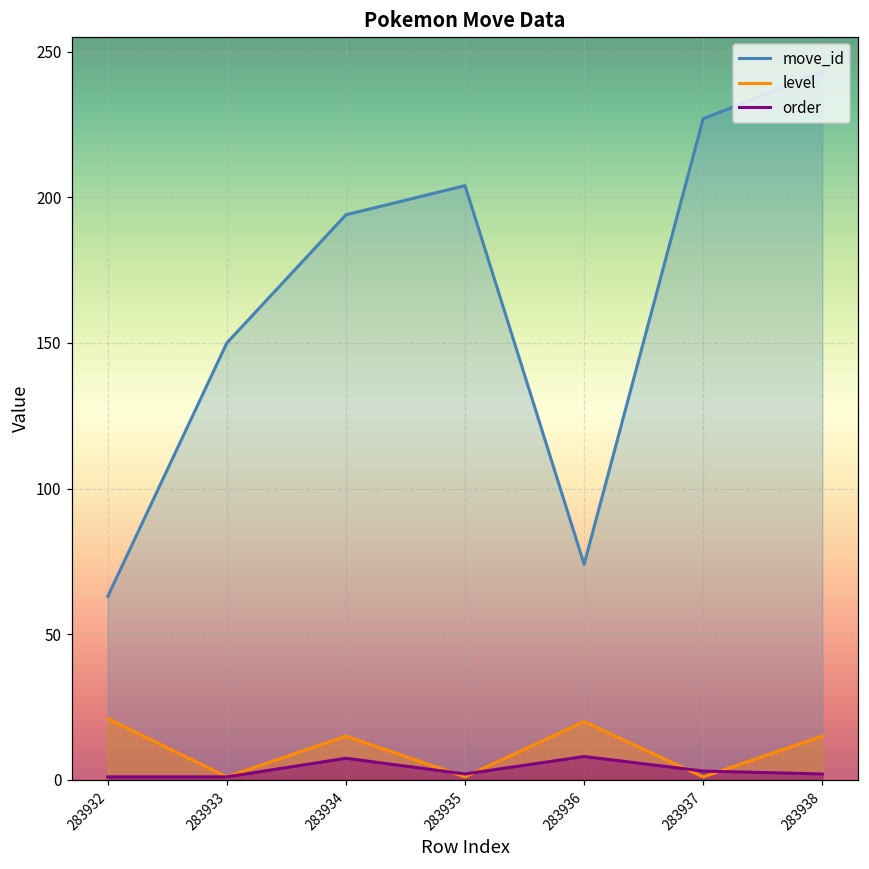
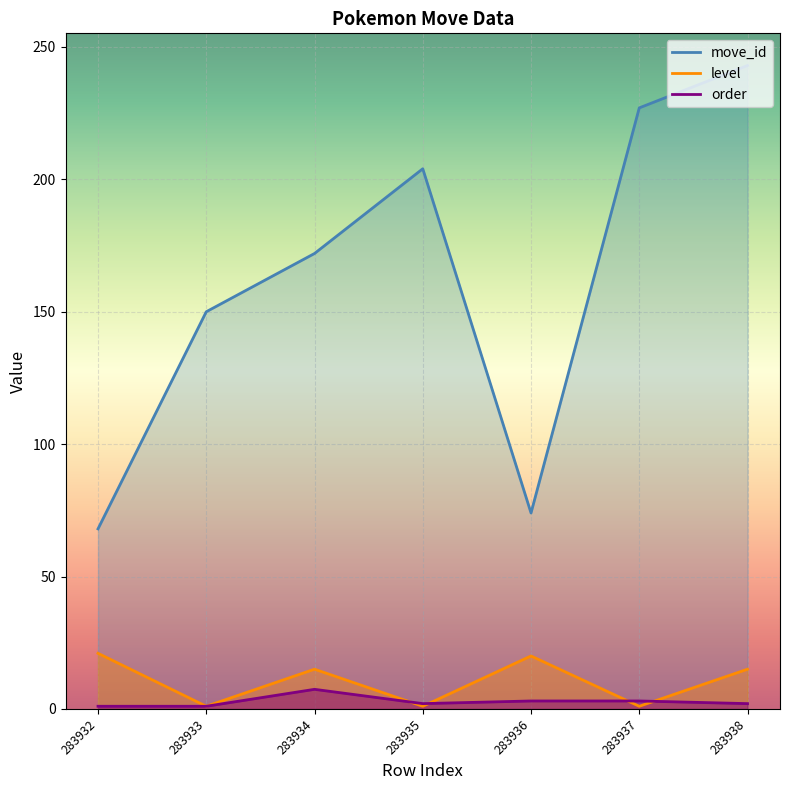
  {
    "move_id": {
-     "283932": 63,
+     "283932": 68,
      "283933": 150,
-     "283934": 194,
+     "283934": 172,
      "283935": 204,
      "283936": 74,
      "283937": 227
    },
    "level": {
      "283932": 21,
      "283934": 15,
      "283935": 1,
      "283936": 20,
      "283937": 1,
      "283938": 15
    },
    "order": {
      "283932": 1,
      "283934": 7,
      "283935": 2,
-     "283936": 8,
+     "283936": 3,
      "283937": 3,
      "283938": 2
    }
  }
